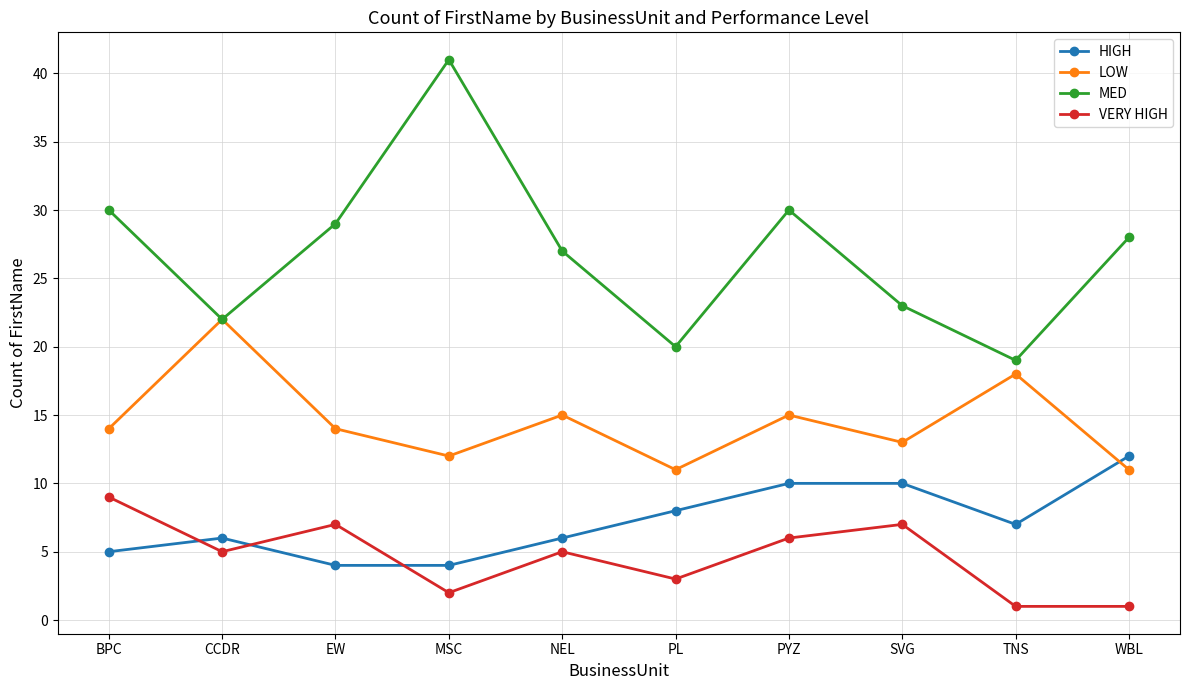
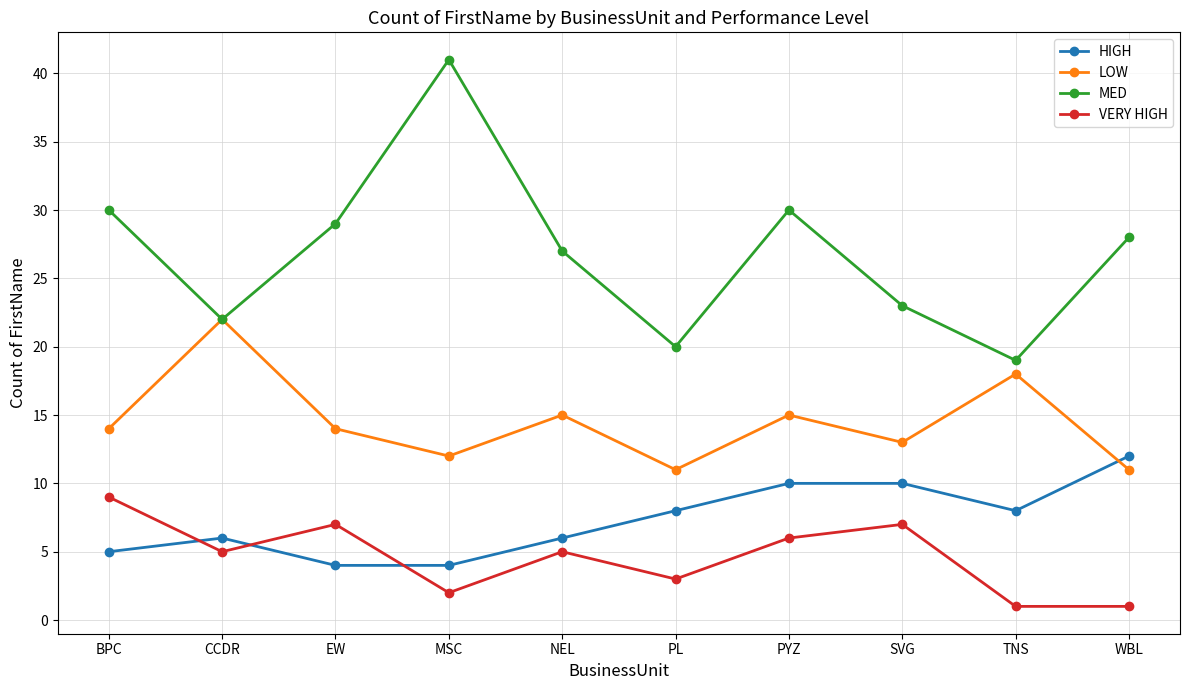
  {
    "HIGH": {
      "BPC": 5,
      "CCDR": 6,
      "EW": 4,
      "MSC": 4,
      "NEL": 6,
      "PL": 8,
      "PYZ": 10,
      "SVG": 10,
-     "TNS": 7,
+     "TNS": 8,
      "WBL": 12
    },
    "LOW": {
      "BPC": 14,
      "EW": 14,
      "MSC": 12,
      "NEL": 15,
      "PL": 11,
      "PYZ": 15,
      "SVG": 13,
      "TNS": 18,
      "WBL": 11
    },
    "MED": {
      "BPC": 30,
      "EW": 29,
      "MSC": 41,
      "NEL": 27,
      "PL": 20,
      "PYZ": 30,
      "SVG": 23,
      "TNS": 19,
      "WBL": 28
    },
    "VERY HIGH": {
      "BPC": 9,
      "CCDR": 5,
      "EW": 7,
      "MSC": 2,
      "NEL": 5,
      "PL": 3,
      "PYZ": 6,
      "SVG": 7,
      "TNS": 1,
      "WBL": 1
    }
  }
